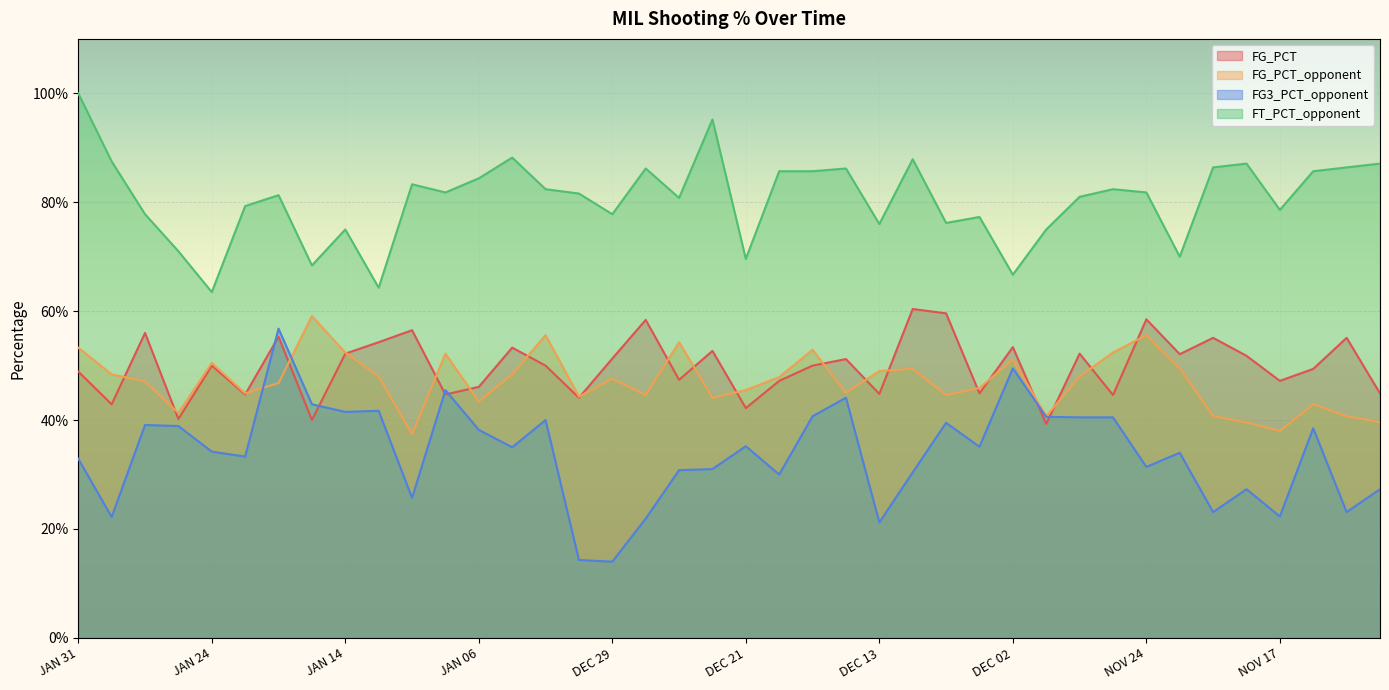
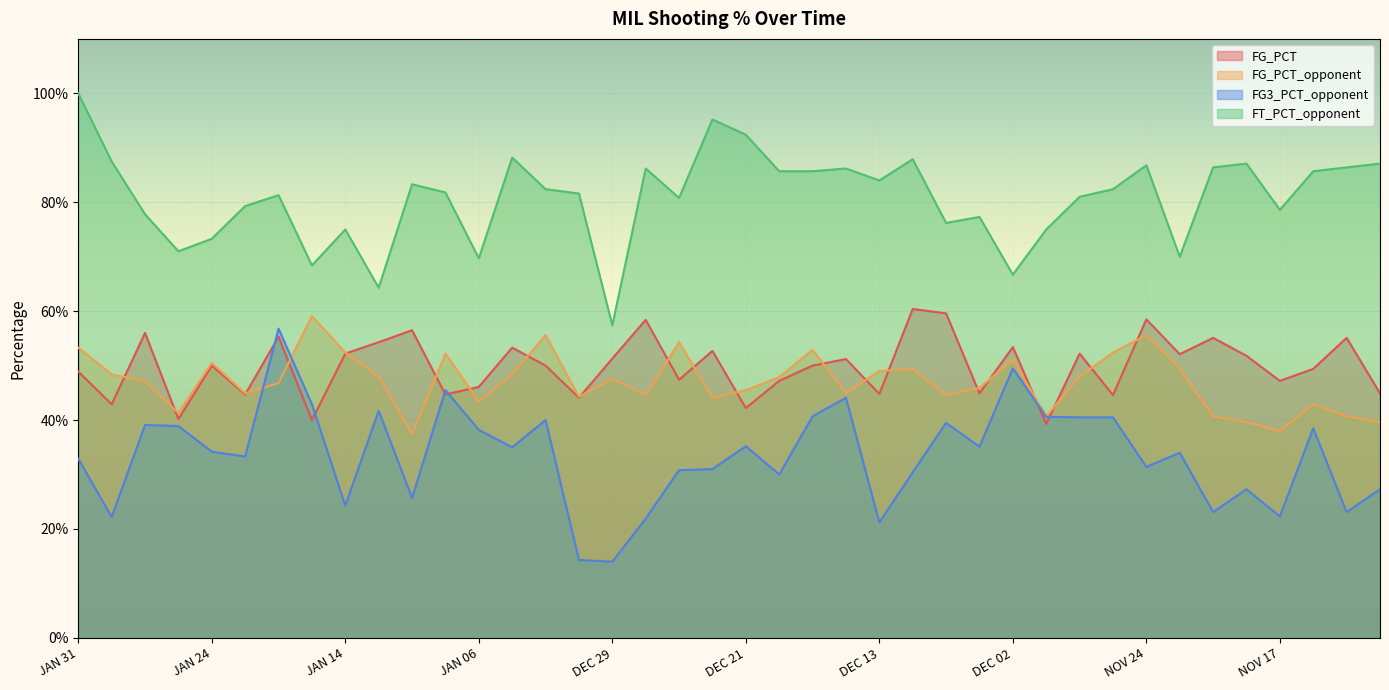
  {
    "FG3_PCT_opponent": {
      "JAN 31": "33%",
      "JAN 24": "34%",
-     "JAN 14": "42%",
+     "JAN 14": "24%",
      "JAN 06": "38%",
      "DEC 29": "14%",
      "DEC 21": "35%",
      "DEC 13": "21%",
      "DEC 02": "50%",
      "NOV 24": "31%",
      "NOV 17": "22%"
    },
    "FT_PCT_opponent": {
      "JAN 31": "100%",
-     "JAN 24": "64%",
+     "JAN 24": "73%",
      "JAN 14": "75%",
-     "JAN 06": "84%",
-     "DEC 29": "78%",
-     "DEC 21": "70%",
-     "DEC 13": "76%",
+     "JAN 06": "70%",
+     "DEC 29": "57%",
+     "DEC 21": "92%",
+     "DEC 13": "84%",
      "DEC 02": "67%",
-     "NOV 24": "82%",
+     "NOV 24": "87%",
      "NOV 17": "79%"
    }
  }
